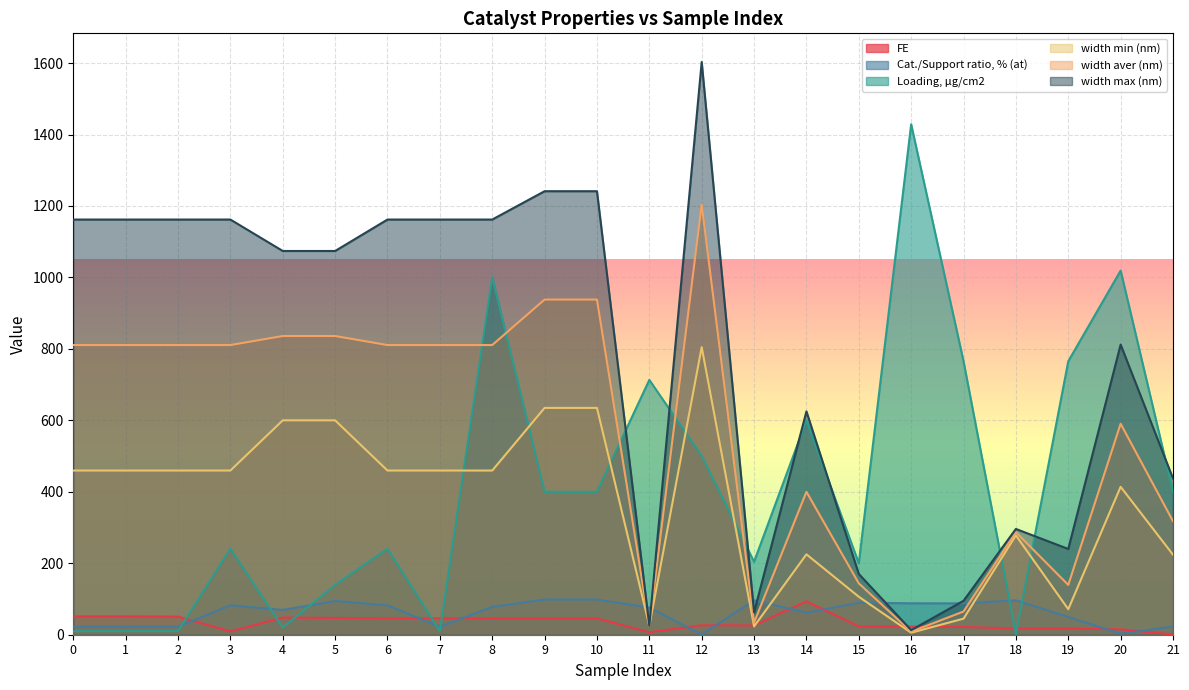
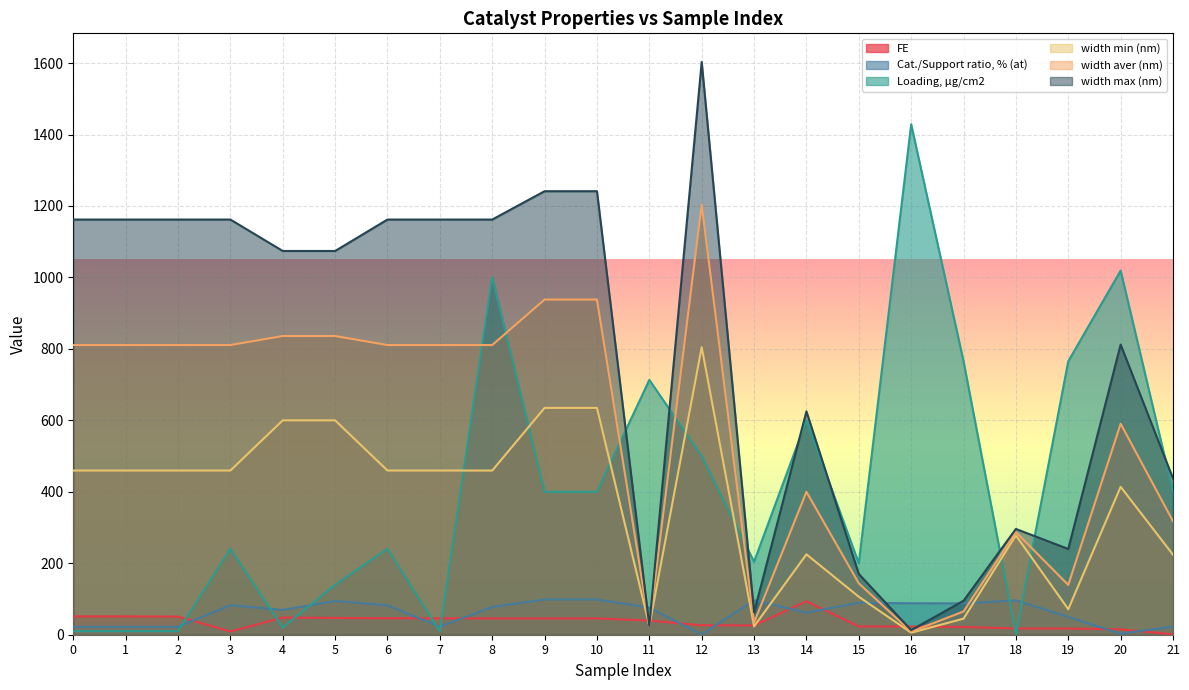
  {
    "FE": {
      "0": 50,
      "1": 50,
      "2": 50,
      "3": 10,
      "4": 50,
      "5": 50,
      "6": 50,
      "7": 50,
      "8": 50,
      "9": 50,
      "10": 50,
-     "11": 10,
+     "11": 40,
      "12": 30,
      "14": 90,
      "15": 20,
      "16": 20,
      "17": 20,
      "18": 20,
      "19": 20,
      "20": 20,
      "21": 0
    }
  }
